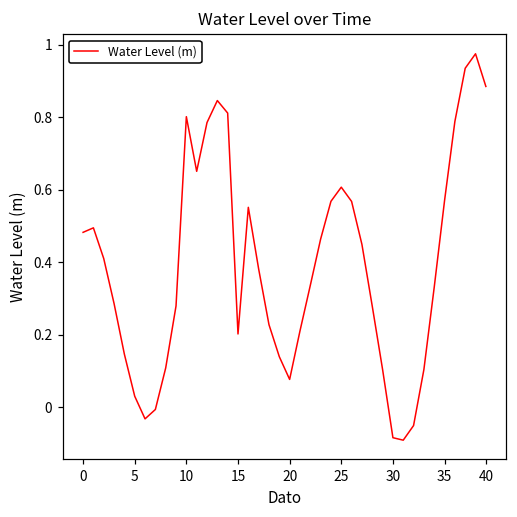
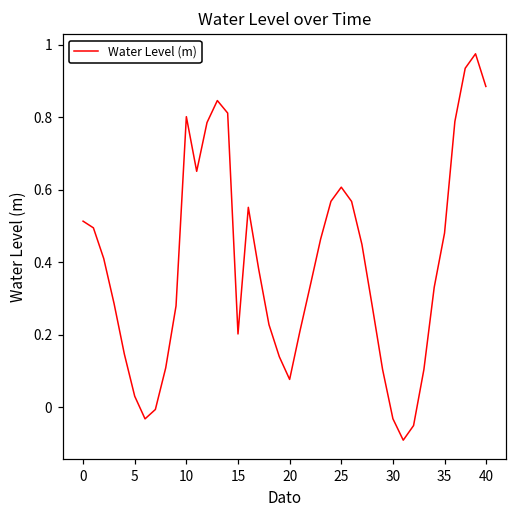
  {
-   "0": 0.48,
+   "0": 0.51,
    "5": 0.03,
    "10": 0.80,
    "15": 0.20,
    "20": 0.08,
    "25": 0.61,
-   "30": -0.08,
-   "35": 0.57,
+   "30": -0.03,
+   "35": 0.48,
    "40": 0.89
  }
